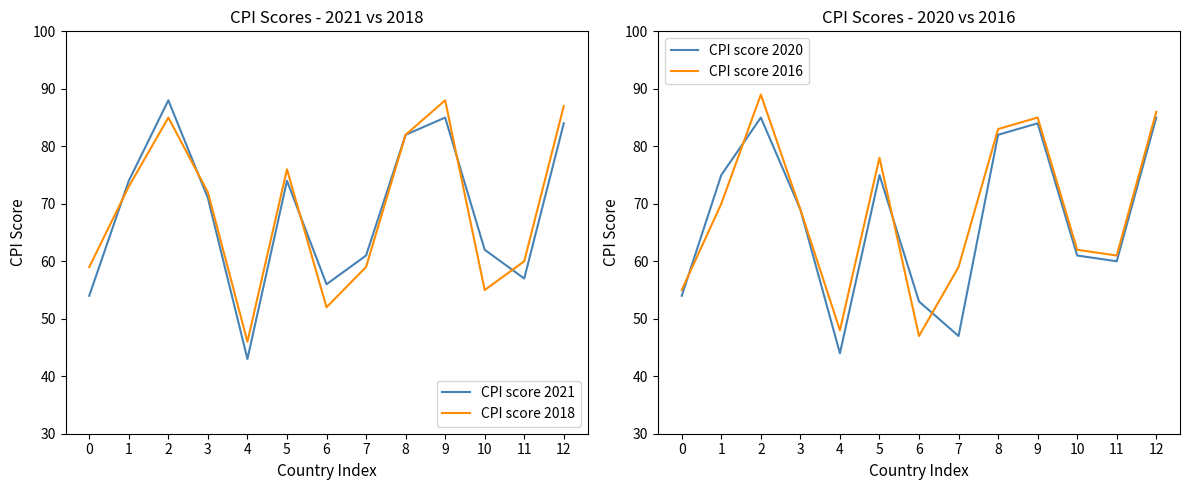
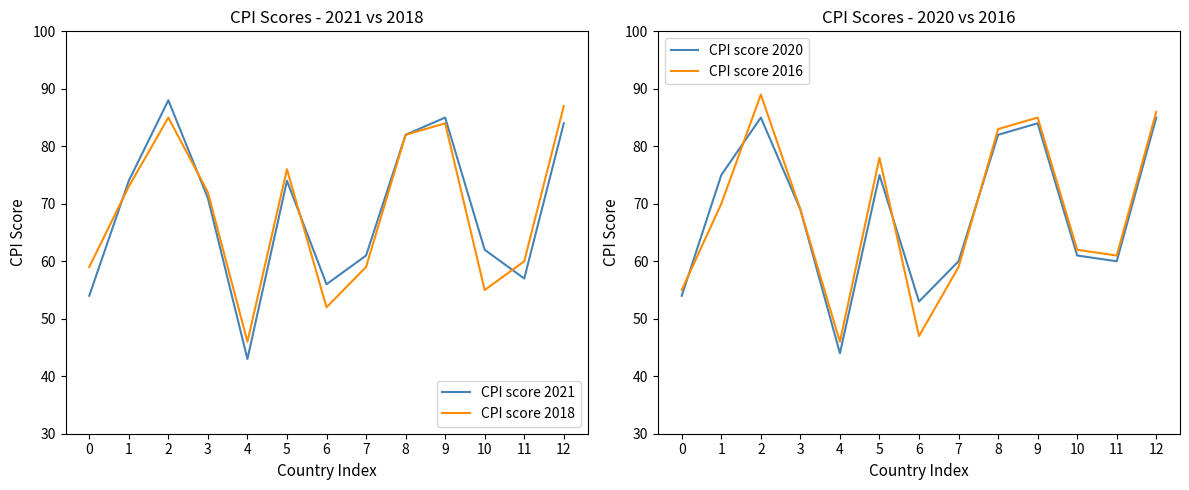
  {
    "CPI Scores - 2021 vs 2018": {
      "CPI score 2021": {
        "0": 54,
        "1": 74,
        "2": 88,
        "3": 71,
        "4": 43,
        "5": 74,
        "6": 56,
        "7": 61,
        "9": 85,
        "10": 62,
        "11": 57,
        "12": 84
      },
      "CPI score 2018": {
        "0": 59,
        "1": 73,
        "2": 85,
        "3": 72,
        "4": 46,
        "5": 76,
        "6": 52,
        "7": 59,
-       "9": 88,
+       "9": 84,
        "10": 55,
        "11": 60,
        "12": 87
      }
    },
    "CPI Scores - 2020 vs 2016": {
      "CPI score 2020": {
        "0": 54,
        "1": 75,
        "2": 85,
        "4": 44,
        "5": 75,
        "6": 53,
-       "7": 47,
+       "7": 60,
        "8": 82,
        "9": 84,
        "10": 61,
        "11": 60,
        "12": 85
      },
      "CPI score 2016": {
        "0": 55,
        "1": 70,
        "2": 89,
-       "4": 48,
+       "4": 46,
        "5": 78,
        "6": 47,
        "7": 59,
        "8": 83,
        "9": 85,
        "10": 62,
        "11": 61,
        "12": 86
      }
    }
  }
